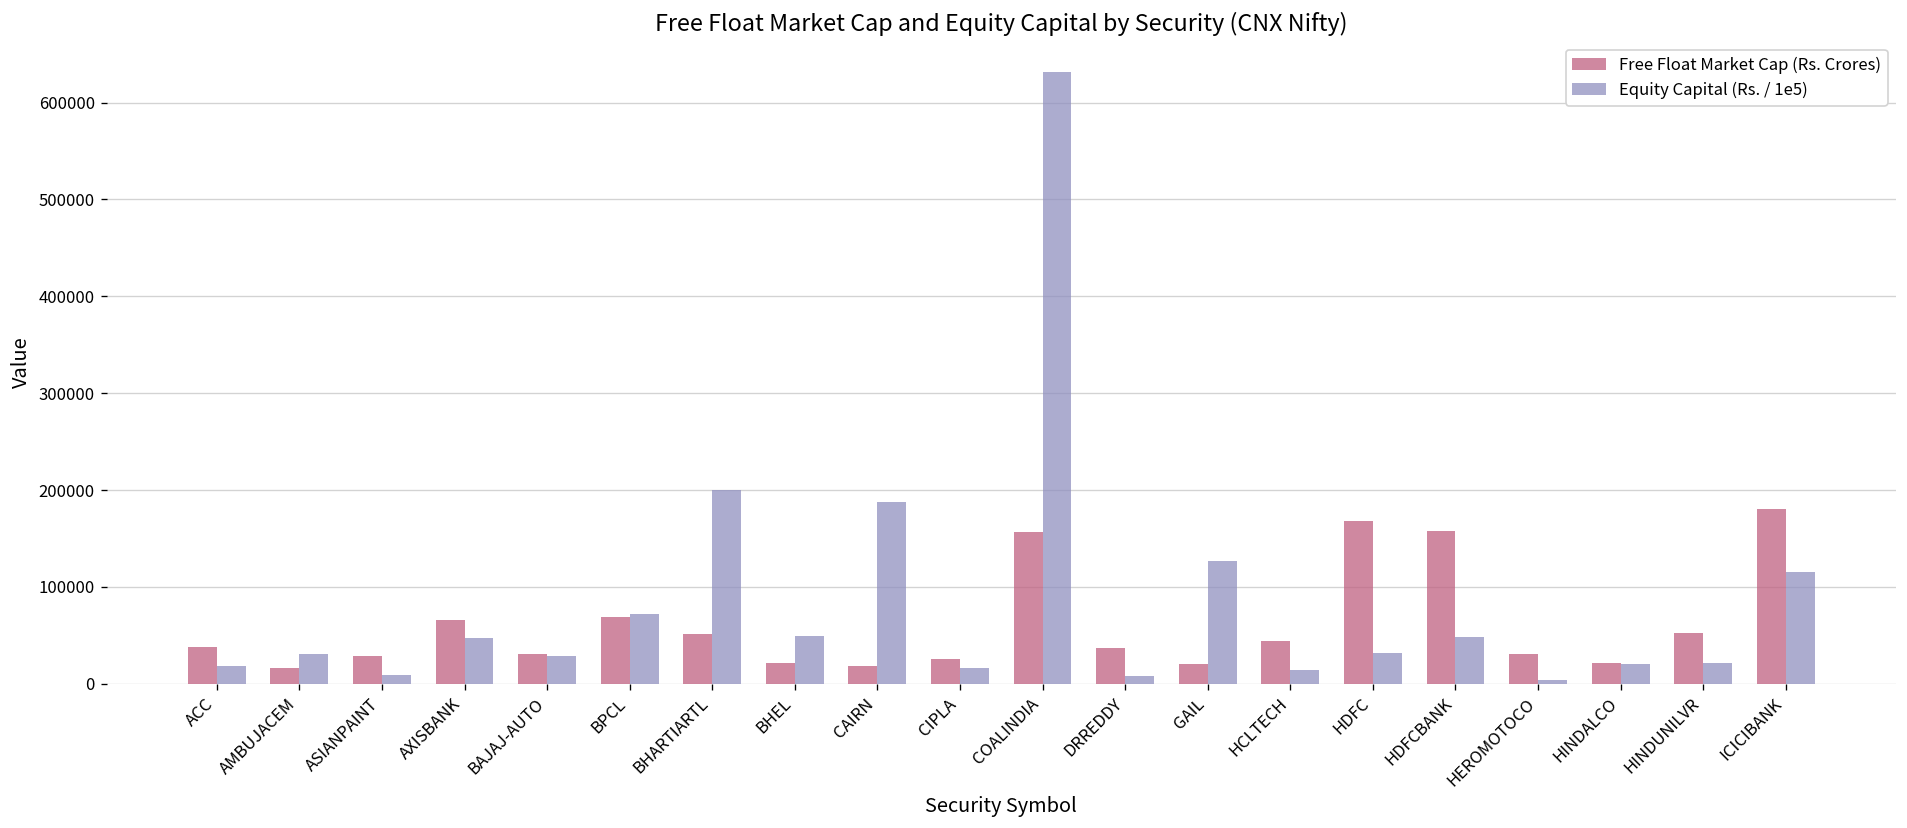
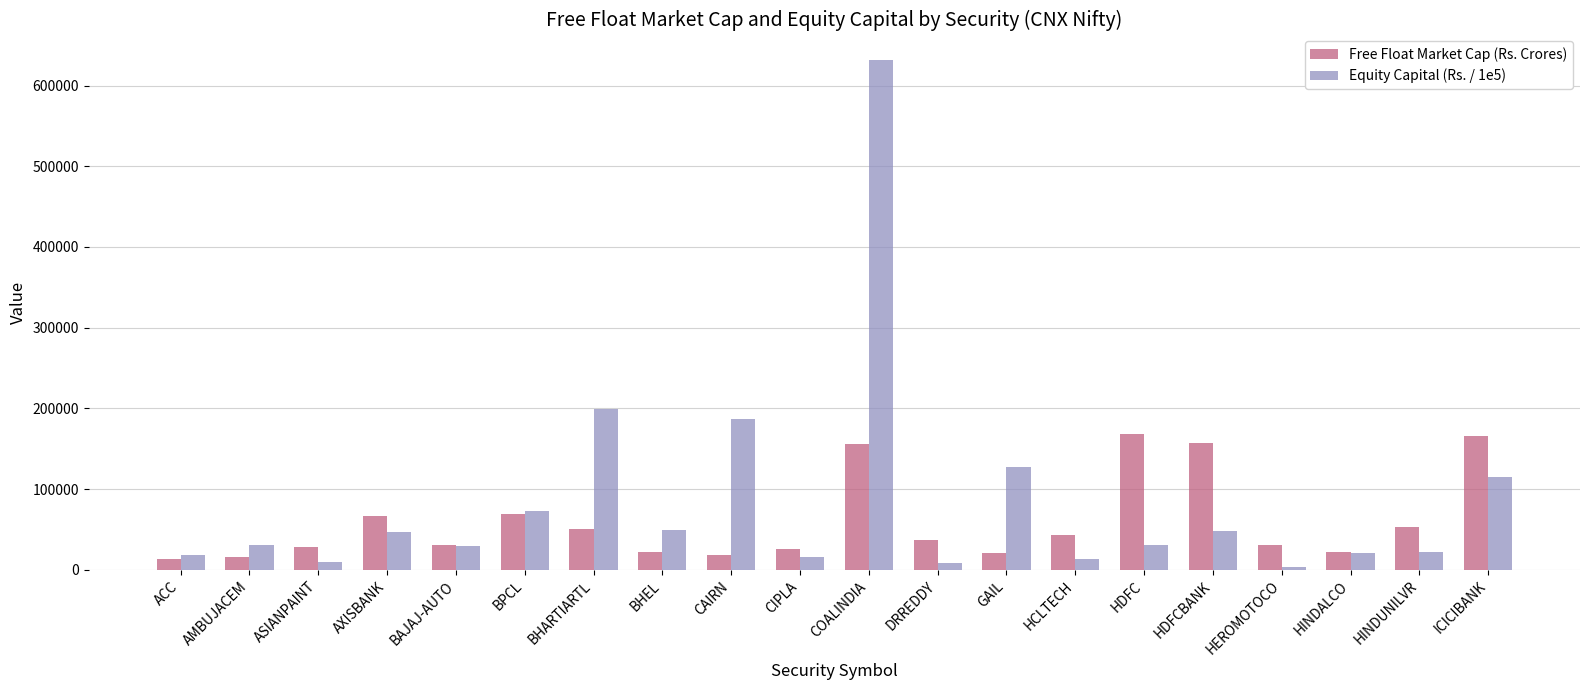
  {
    "Free Float Market Cap (Rs. Crores)": {
-     "ACC": 40000,
+     "ACC": 10000,
      "AMBUJACEM": 20000,
      "ASIANPAINT": 30000,
      "AXISBANK": 70000,
      "BAJAJ-AUTO": 30000,
      "BPCL": 70000,
      "BHARTIARTL": 50000,
      "BHEL": 20000,
      "CAIRN": 20000,
      "CIPLA": 30000,
      "COALINDIA": 160000,
      "DRREDDY": 40000,
      "GAIL": 20000,
      "HCLTECH": 40000,
      "HDFC": 170000,
      "HDFCBANK": 160000,
      "HEROMOTOCO": 30000,
      "HINDALCO": 20000,
      "HINDUNILVR": 50000,
-     "ICICIBANK": 180000
+     "ICICIBANK": 170000
    },
    "Equity Capital (Rs. / 1e5)": {
      "ACC": 20000,
      "AMBUJACEM": 30000,
      "ASIANPAINT": 10000,
      "AXISBANK": 50000,
      "BAJAJ-AUTO": 30000,
      "BPCL": 70000,
      "BHARTIARTL": 200000,
      "BHEL": 50000,
      "CAIRN": 190000,
      "CIPLA": 20000,
      "COALINDIA": 630000,
      "DRREDDY": 10000,
      "GAIL": 130000,
      "HCLTECH": 10000,
      "HDFC": 30000,
      "HDFCBANK": 50000,
      "HEROMOTOCO": 0,
      "HINDALCO": 20000,
      "HINDUNILVR": 20000,
      "ICICIBANK": 120000
    }
  }
